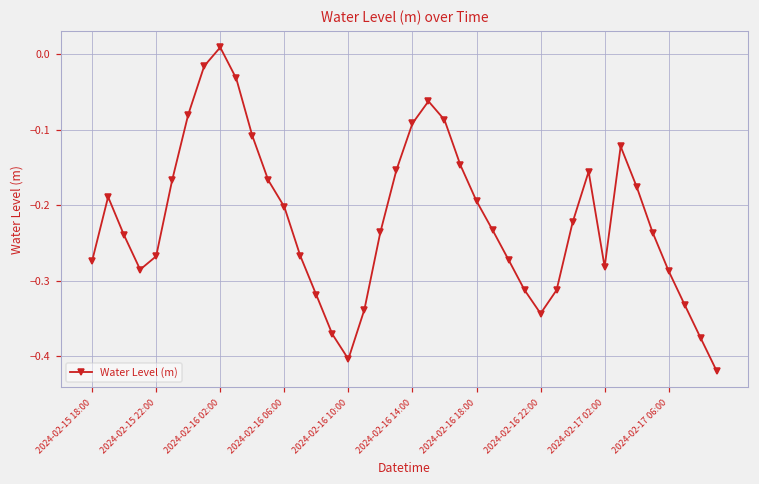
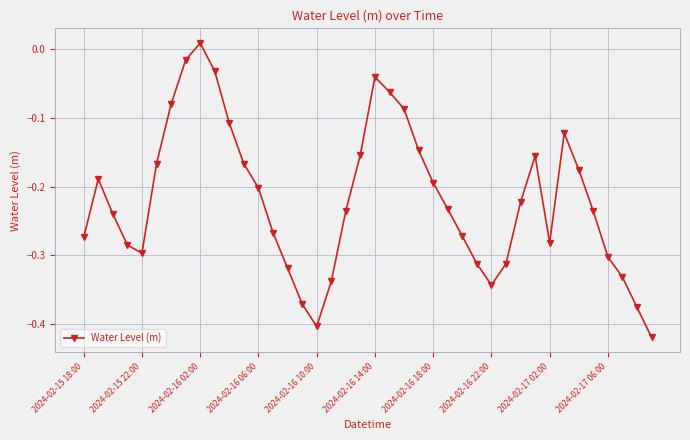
  {
    "2024-02-15 18:00": -0.27,
-   "2024-02-15 22:00": -0.27,
+   "2024-02-15 22:00": -0.30,
    "2024-02-16 02:00": 0.01,
    "2024-02-16 06:00": -0.20,
    "2024-02-16 10:00": -0.40,
-   "2024-02-16 14:00": -0.09,
+   "2024-02-16 14:00": -0.04,
    "2024-02-16 18:00": -0.19,
    "2024-02-16 22:00": -0.34,
    "2024-02-17 02:00": -0.28,
-   "2024-02-17 06:00": -0.29
+   "2024-02-17 06:00": -0.30
  }
